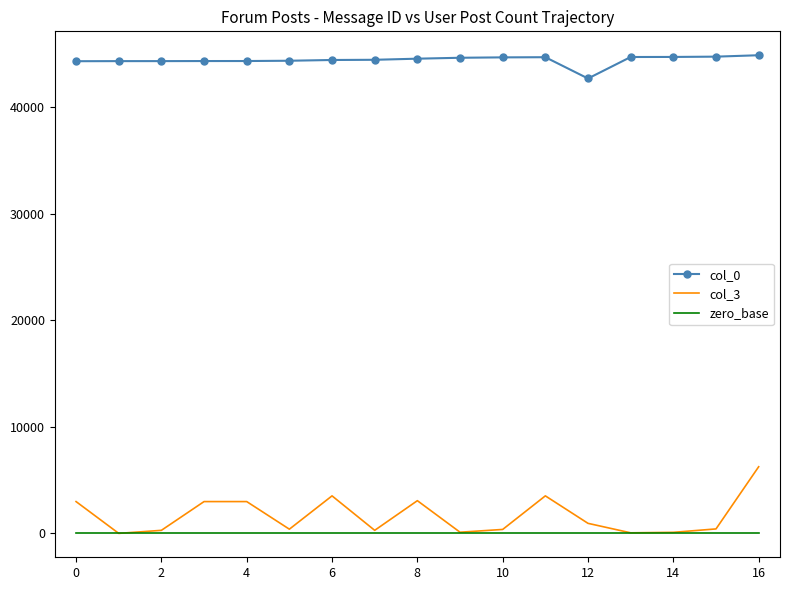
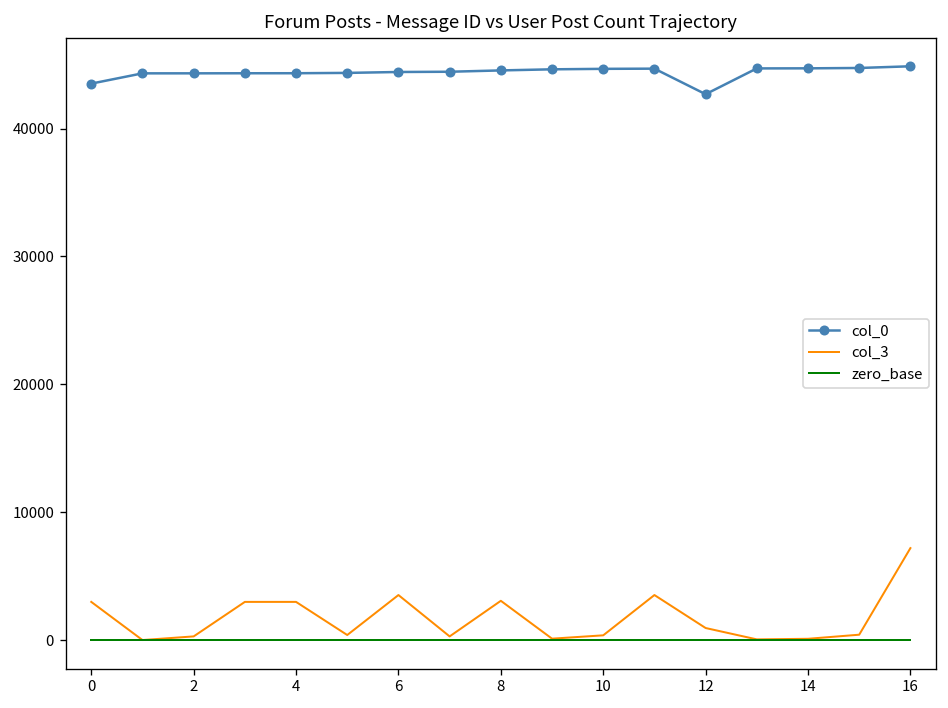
  {
    "col_0": {
-     "0": 44300,
+     "0": 43500,
      "2": 44300,
      "4": 44300,
      "6": 44400,
      "8": 44600,
      "10": 44700,
      "12": 42700,
      "14": 44700,
      "16": 44900
    },
    "col_3": {
      "0": 3000,
      "2": 300,
      "4": 3000,
      "6": 3500,
      "8": 3100,
      "10": 400,
      "12": 900,
-     "16": 6300
+     "16": 7200
    },
    "zero_base": {
      "0": 0,
      "2": 0,
      "4": 0,
      "6": 0,
      "8": 0,
      "10": 0,
      "12": 0,
      "16": 0
    }
  }
